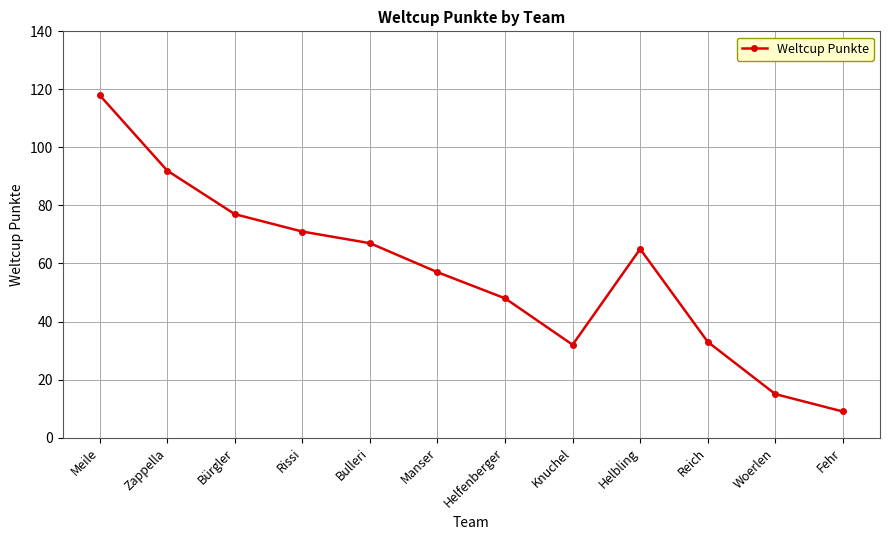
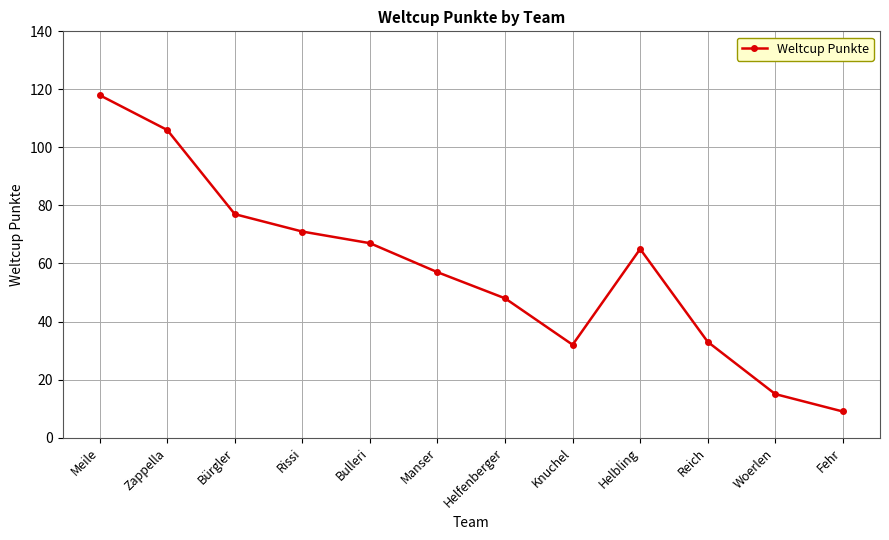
  {
    "Meile": 118,
-   "Zappella": 92,
+   "Zappella": 106,
    "Bürgler": 77,
    "Rissi": 71,
    "Bulleri": 67,
    "Manser": 57,
    "Helfenberger": 48,
    "Knuchel": 32,
    "Helbling": 65,
    "Reich": 33,
    "Woerlen": 15,
    "Fehr": 9
  }
